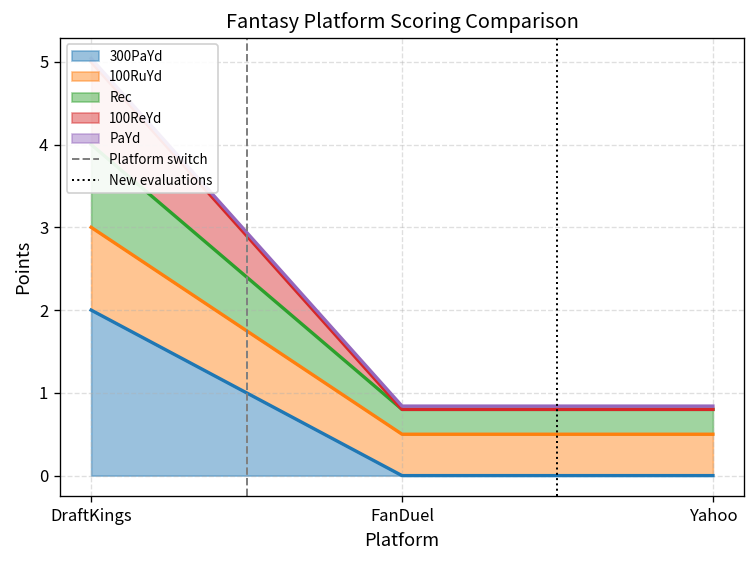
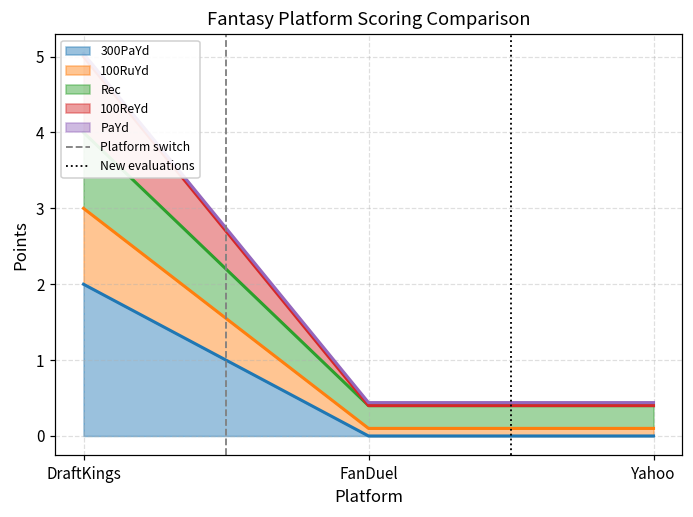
  {
    "300PaYd": {
      "DraftKings": 2.0,
      "FanDuel": 0.0,
      "Yahoo": 0.0
    },
    "100RuYd": {
      "DraftKings": 1.0,
-     "FanDuel": 0.5,
-     "Yahoo": 0.5
+     "FanDuel": 0.1,
+     "Yahoo": 0.1
    },
    "PaYd": {
      "FanDuel": 0.0,
      "Yahoo": 0.0
    }
  }
